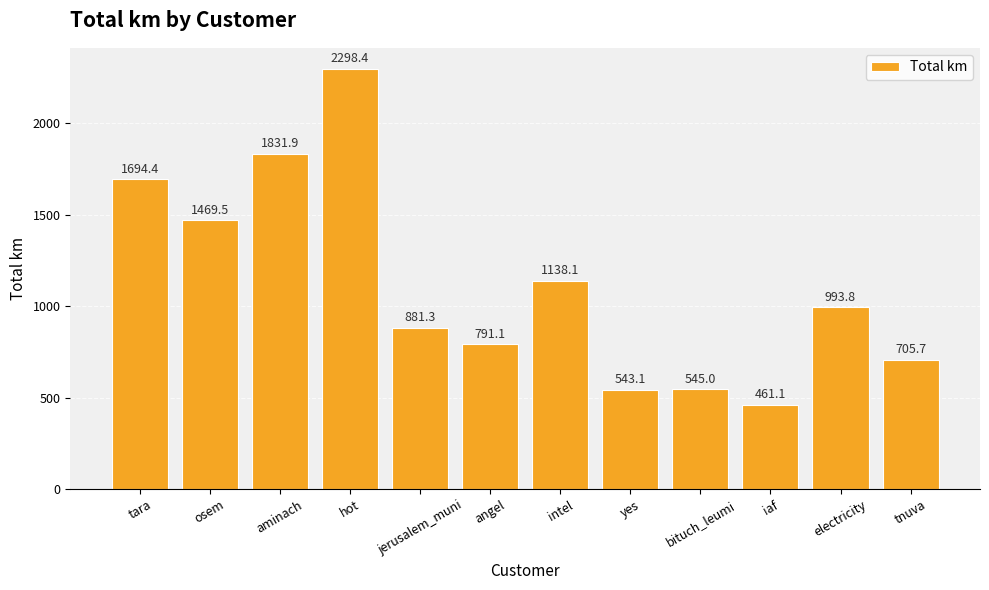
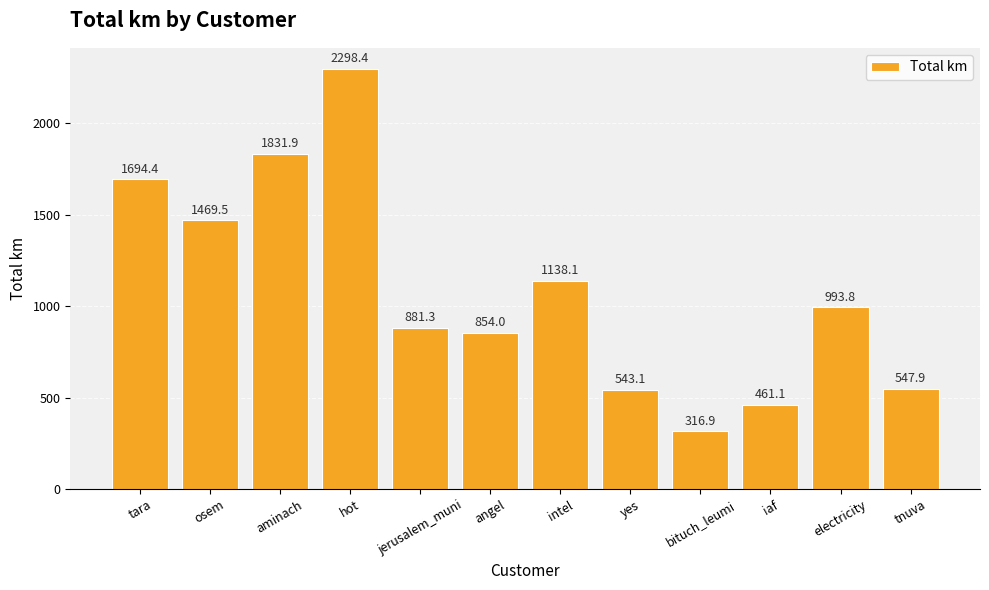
  {
    "tara": 1694.4,
    "osem": 1469.5,
    "aminach": 1831.9,
    "hot": 2298.4,
    "jerusalem_muni": 881.3,
-   "angel": 791.1,
+   "angel": 854.0,
    "intel": 1138.1,
    "yes": 543.1,
-   "bituch_leumi": 545.0,
+   "bituch_leumi": 316.9,
    "iaf": 461.1,
    "electricity": 993.8,
-   "tnuva": 705.7
+   "tnuva": 547.9
  }
